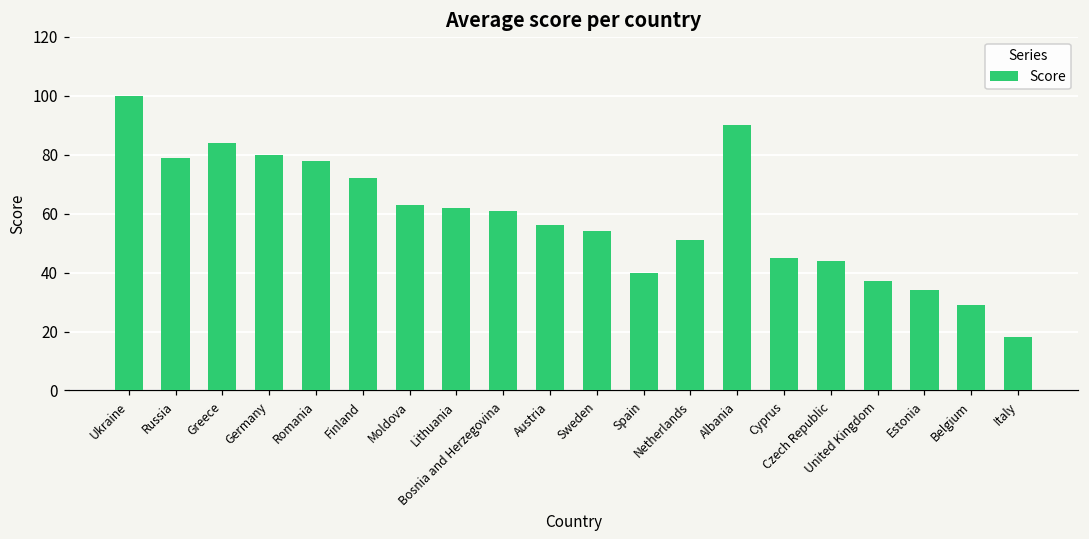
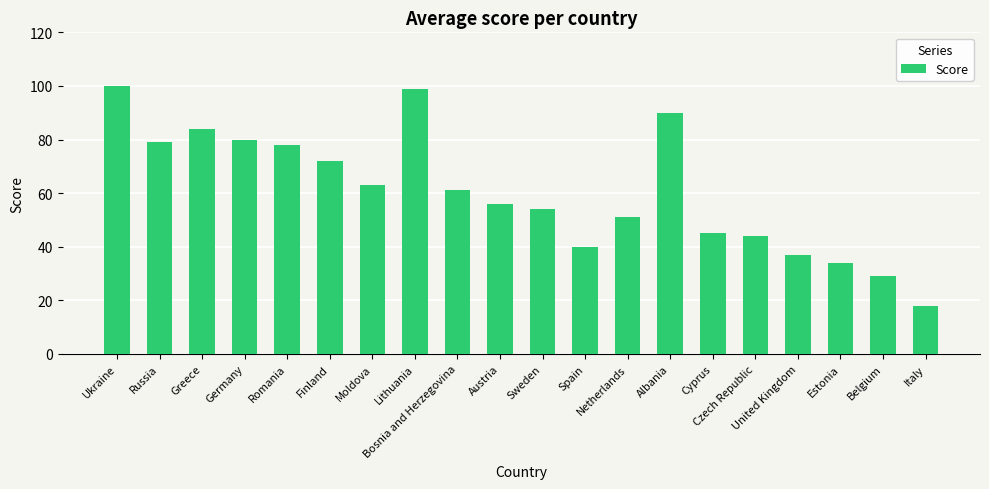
  {
    "Ukraine": 100,
    "Russia": 79,
    "Greece": 84,
    "Germany": 80,
    "Romania": 78,
    "Finland": 72,
    "Moldova": 63,
-   "Lithuania": 62,
+   "Lithuania": 99,
    "Bosnia and Herzegovina": 61,
    "Austria": 56,
    "Sweden": 54,
    "Spain": 40,
    "Netherlands": 51,
    "Albania": 90,
    "Cyprus": 45,
    "Czech Republic": 44,
    "United Kingdom": 37,
    "Estonia": 34,
    "Belgium": 29,
    "Italy": 18
  }
